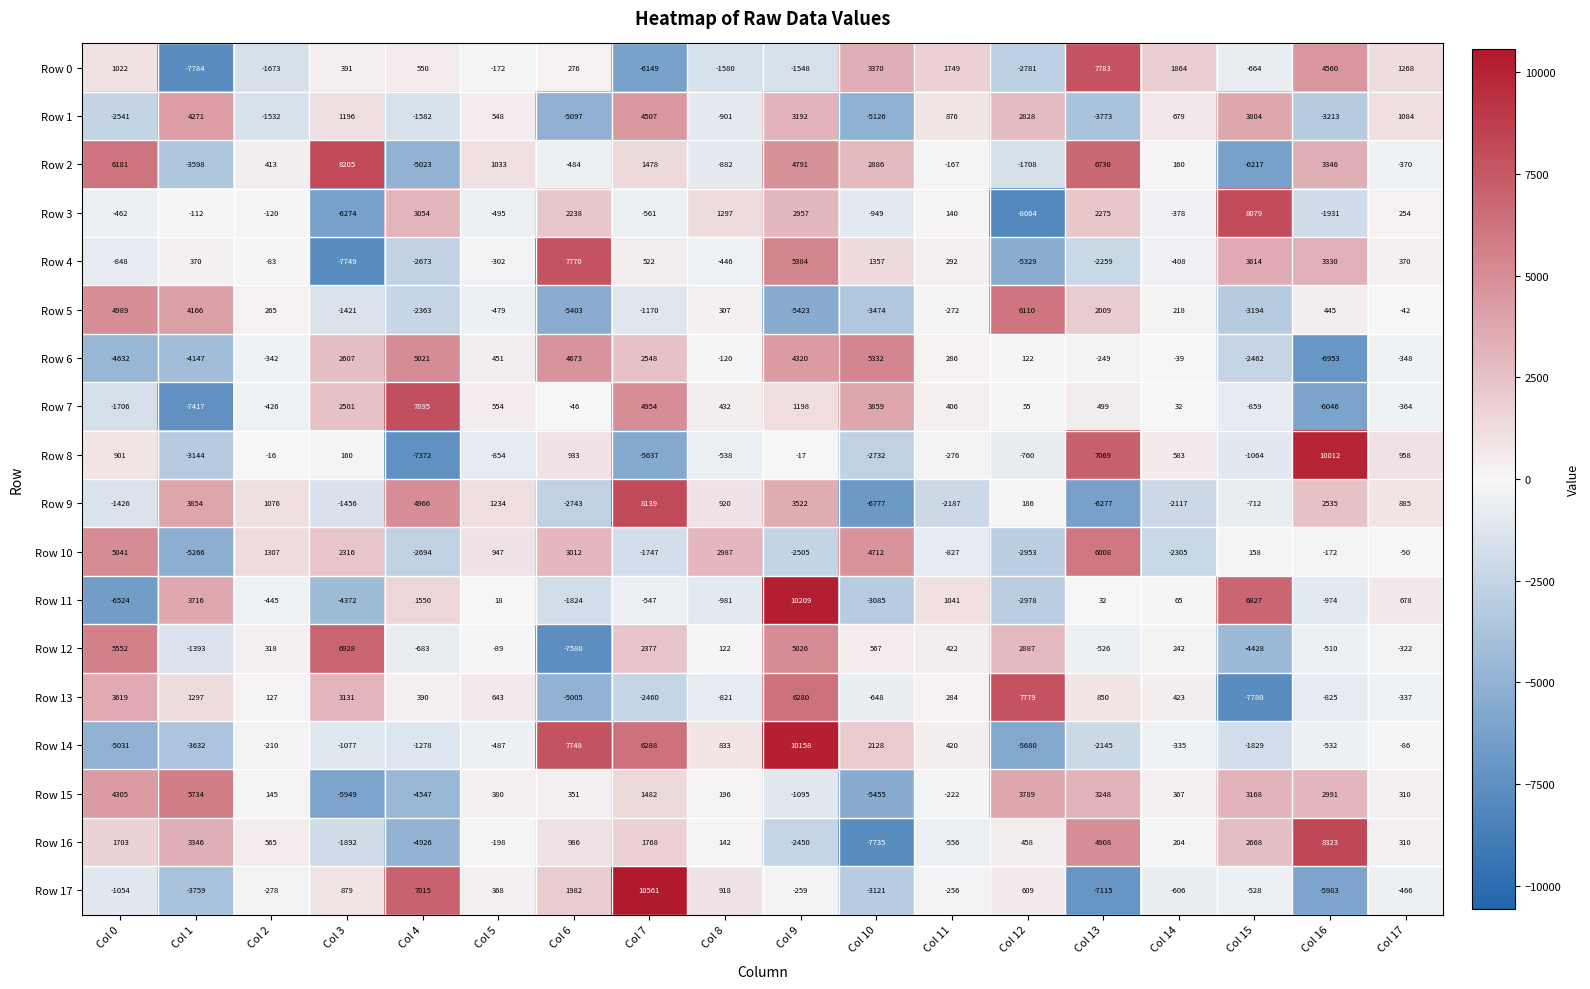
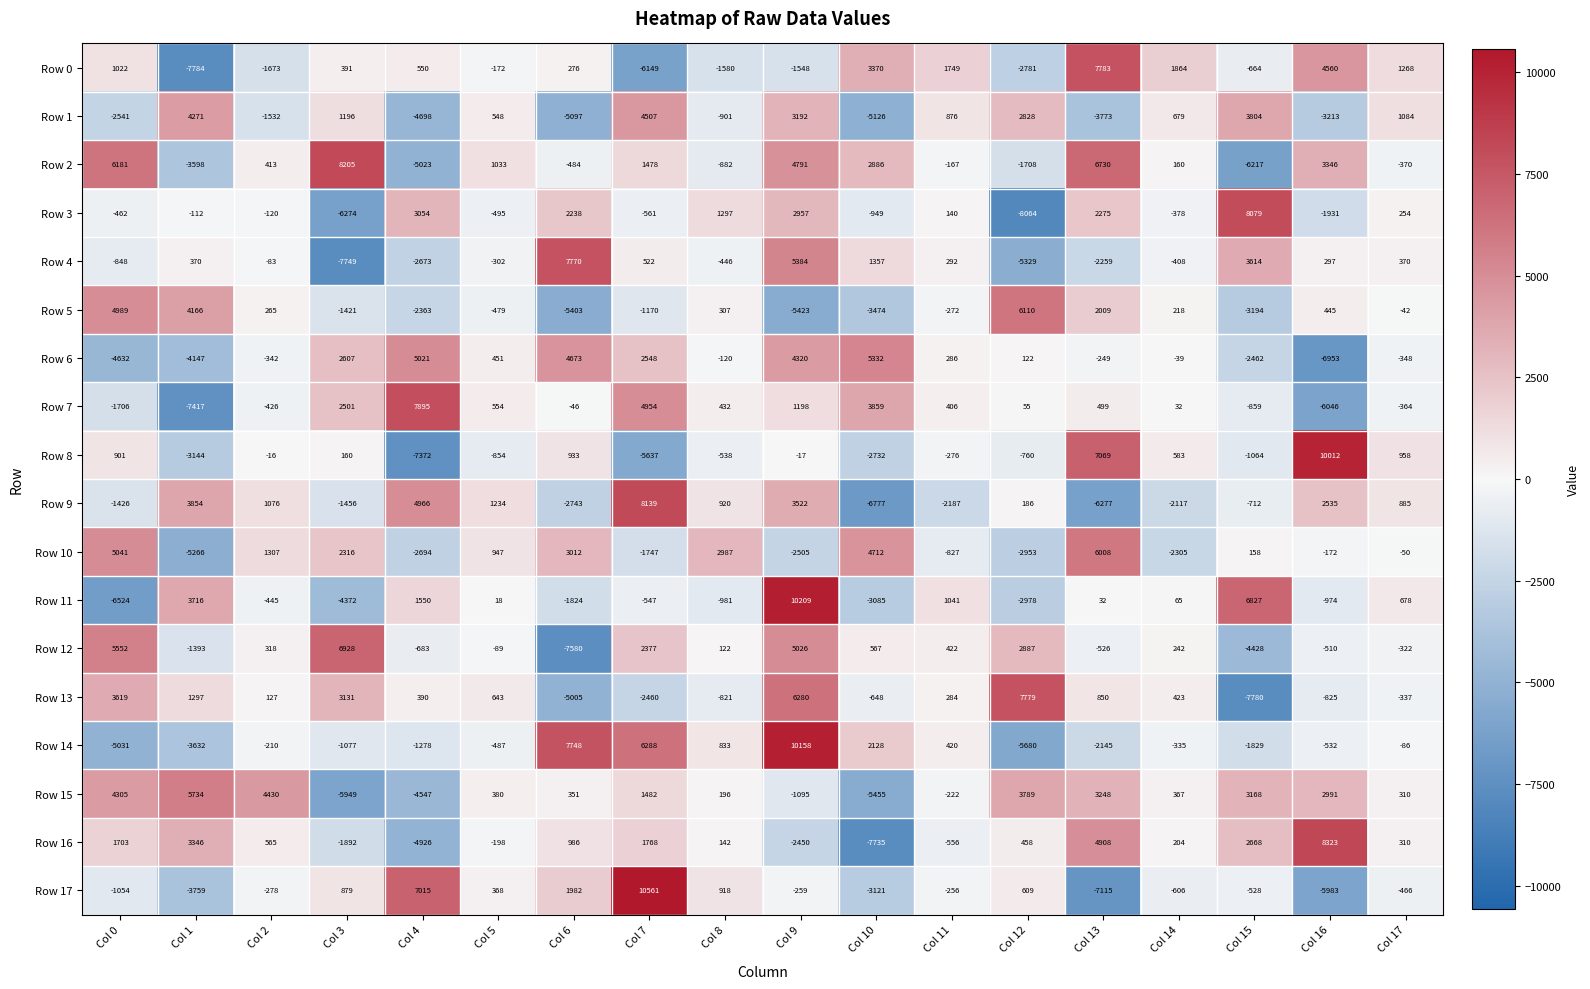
  {
    "Row 1": {
      "Col 0": -2541,
      "Col 1": 4271,
      "Col 2": -1532,
      "Col 3": 1196,
-     "Col 4": -1582,
+     "Col 4": -4698,
      "Col 5": 548,
      "Col 6": -5097,
      "Col 7": 4507,
      "Col 8": -901,
      "Col 9": 3192,
      "Col 10": -5126,
      "Col 11": 876,
      "Col 12": 2828,
      "Col 13": -3773,
      "Col 14": 679,
      "Col 15": 3804,
      "Col 16": -3213,
      "Col 17": 1084
    },
    "Row 4": {
      "Col 0": -848,
      "Col 1": 370,
      "Col 2": -83,
      "Col 3": -7749,
      "Col 4": -2673,
      "Col 5": -302,
      "Col 6": 7770,
      "Col 7": 522,
      "Col 8": -446,
      "Col 9": 5384,
      "Col 10": 1357,
      "Col 11": 292,
      "Col 12": -5329,
      "Col 13": -2259,
      "Col 14": -408,
      "Col 15": 3614,
-     "Col 16": 3330,
+     "Col 16": 297,
      "Col 17": 370
    },
    "Row 15": {
      "Col 0": 4305,
      "Col 1": 5734,
-     "Col 2": 145,
+     "Col 2": 4430,
      "Col 3": -5949,
      "Col 4": -4547,
      "Col 5": 380,
      "Col 6": 351,
      "Col 7": 1482,
      "Col 8": 196,
      "Col 9": -1095,
      "Col 10": -5455,
      "Col 11": -222,
      "Col 12": 3789,
      "Col 13": 3248,
      "Col 14": 367,
      "Col 15": 3168,
      "Col 16": 2991,
      "Col 17": 310
    }
  }
